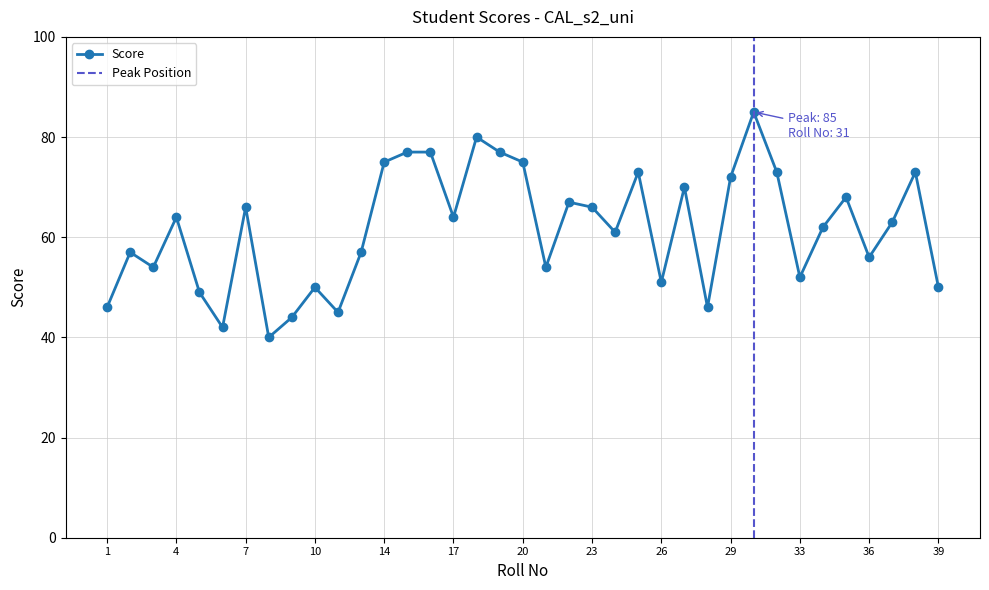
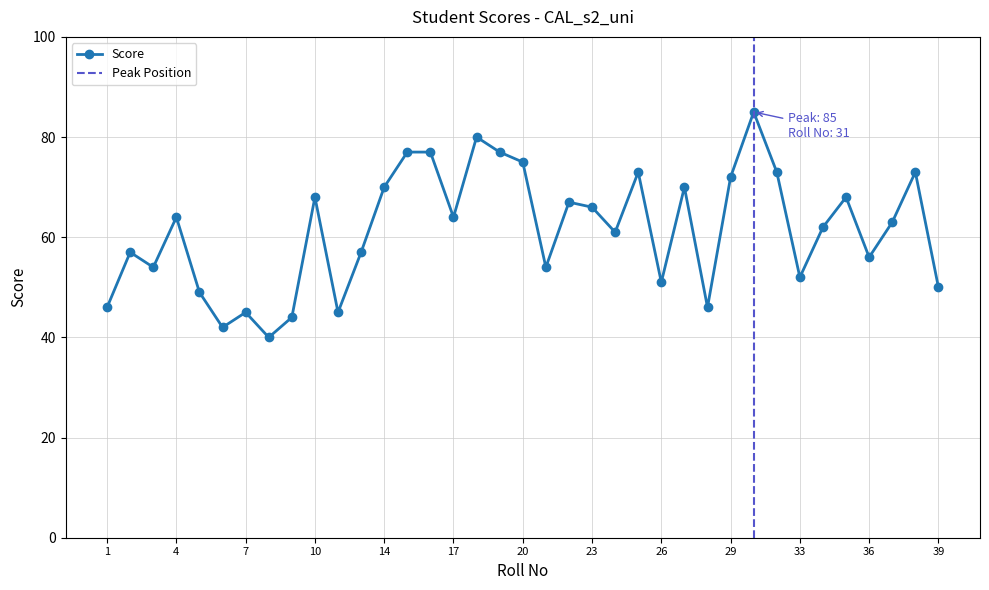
  {
    "1": 46,
    "4": 64,
-   "7": 66,
-   "10": 50,
-   "14": 75,
+   "7": 45,
+   "10": 68,
+   "14": 70,
    "17": 64,
    "20": 75,
    "23": 66,
    "26": 51,
    "29": 72,
    "33": 52,
    "36": 56,
    "39": 50
  }
